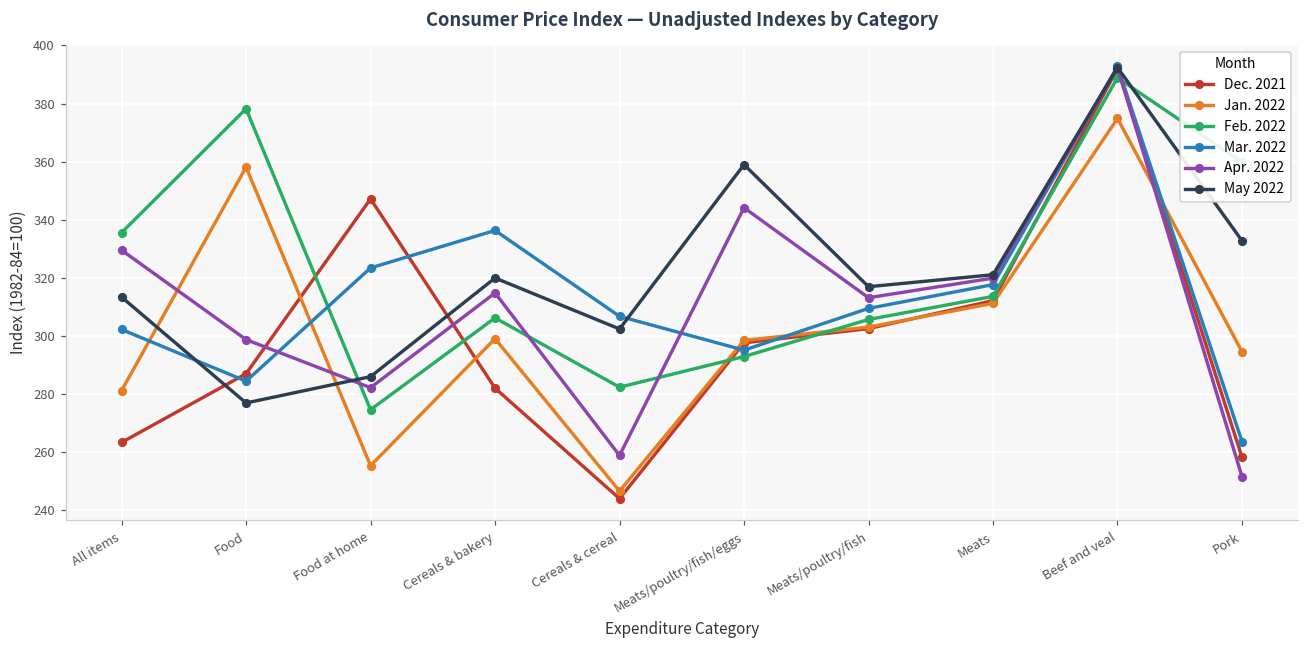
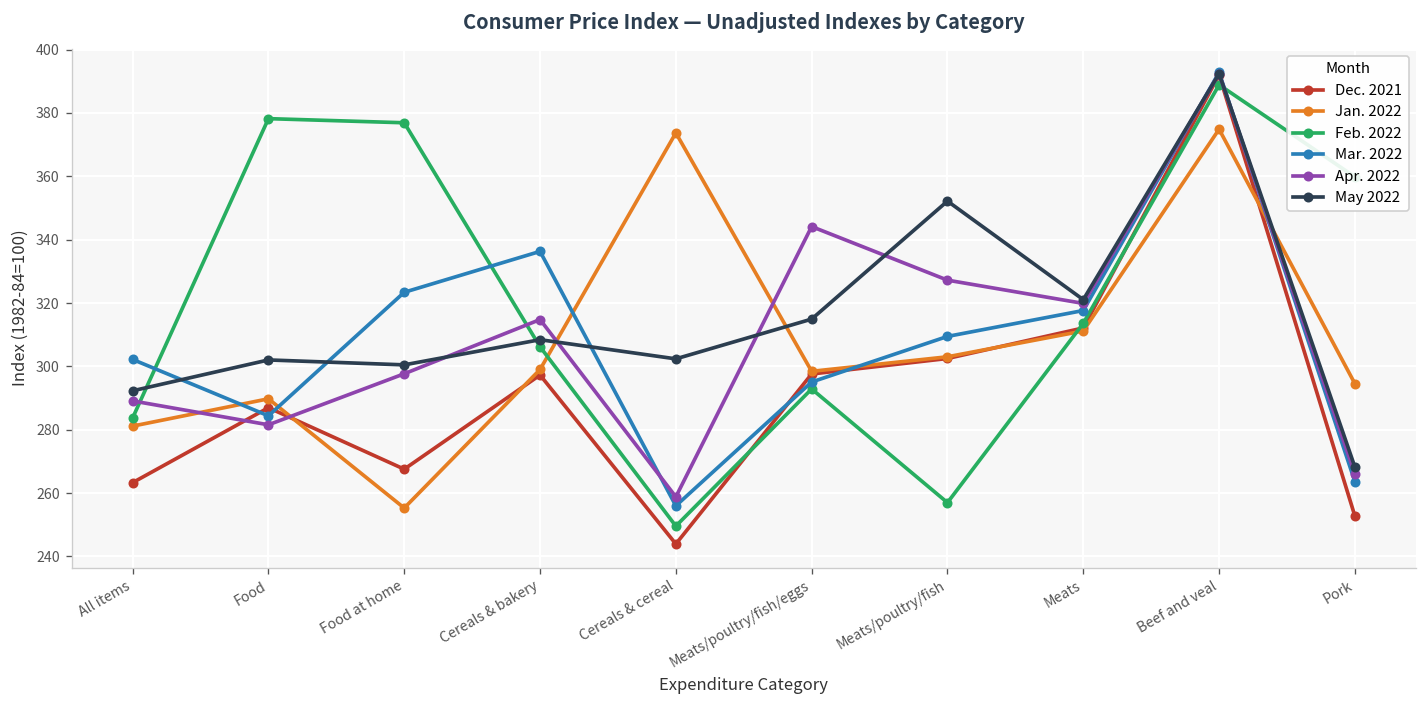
  {
    "Dec. 2021": {
      "All items": 263,
      "Food": 287,
-     "Food at home": 347,
-     "Cereals & bakery": 282,
+     "Food at home": 268,
+     "Cereals & bakery": 297,
      "Cereals & cereal": 244,
-     "Pork": 258
+     "Pork": 253
    },
    "Jan. 2022": {
      "All items": 281,
-     "Food": 358,
+     "Food": 290,
      "Food at home": 255,
      "Cereals & bakery": 299,
-     "Cereals & cereal": 247,
+     "Cereals & cereal": 374,
      "Beef and veal": 375,
      "Pork": 295
    },
    "Feb. 2022": {
-     "All items": 336,
+     "All items": 284,
      "Food": 378,
-     "Food at home": 275,
+     "Food at home": 377,
      "Cereals & bakery": 306,
-     "Cereals & cereal": 282,
+     "Cereals & cereal": 250,
      "Meats/poultry/fish/eggs": 293,
-     "Meats/poultry/fish": 306,
+     "Meats/poultry/fish": 257,
      "Meats": 314,
      "Beef and veal": 389
    },
    "Mar. 2022": {
      "All items": 302,
      "Food": 284,
      "Food at home": 323,
      "Cereals & bakery": 336,
-     "Cereals & cereal": 307,
+     "Cereals & cereal": 256,
      "Meats/poultry/fish/eggs": 295,
      "Meats/poultry/fish": 309,
      "Meats": 318,
      "Pork": 264
    },
    "Apr. 2022": {
-     "All items": 330,
-     "Food": 299,
-     "Food at home": 282,
+     "All items": 289,
+     "Food": 282,
+     "Food at home": 298,
      "Cereals & bakery": 315,
      "Cereals & cereal": 259,
      "Meats/poultry/fish/eggs": 344,
-     "Meats/poultry/fish": 313,
+     "Meats/poultry/fish": 327,
      "Meats": 320,
-     "Pork": 252
+     "Pork": 266
    },
    "May 2022": {
-     "All items": 313,
-     "Food": 277,
-     "Food at home": 286,
-     "Cereals & bakery": 320,
+     "All items": 292,
+     "Food": 302,
+     "Food at home": 300,
+     "Cereals & bakery": 308,
      "Cereals & cereal": 302,
-     "Meats/poultry/fish/eggs": 359,
-     "Meats/poultry/fish": 317,
+     "Meats/poultry/fish/eggs": 315,
+     "Meats/poultry/fish": 352,
      "Meats": 321,
-     "Pork": 333
+     "Pork": 268
    }
  }
